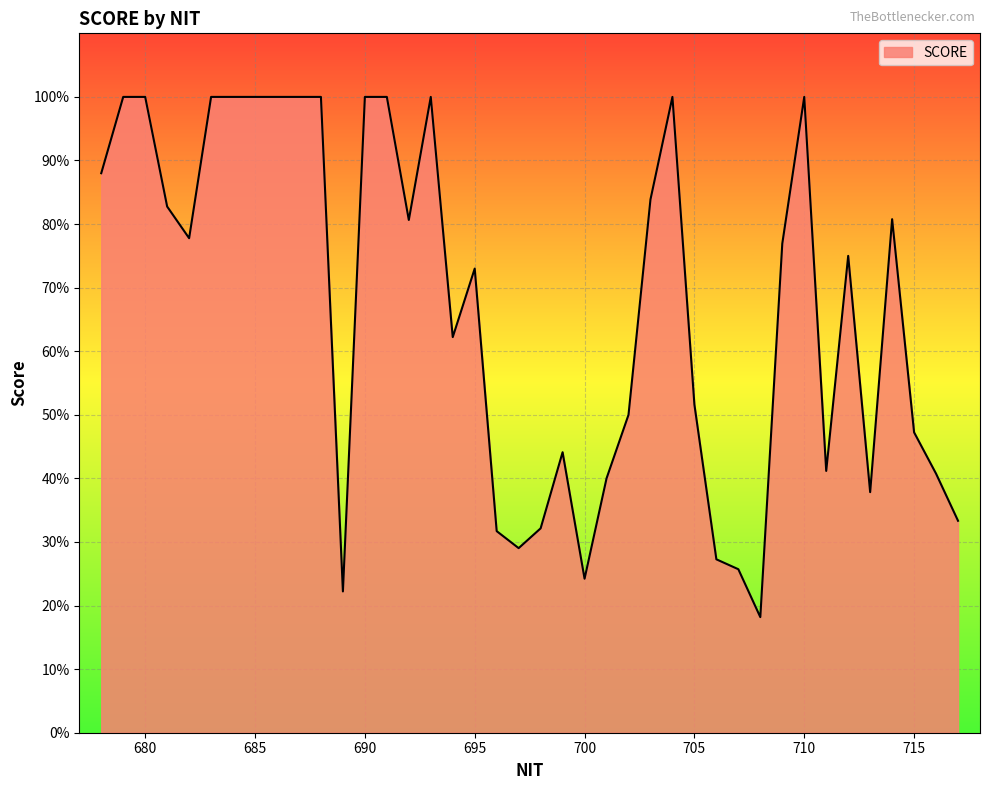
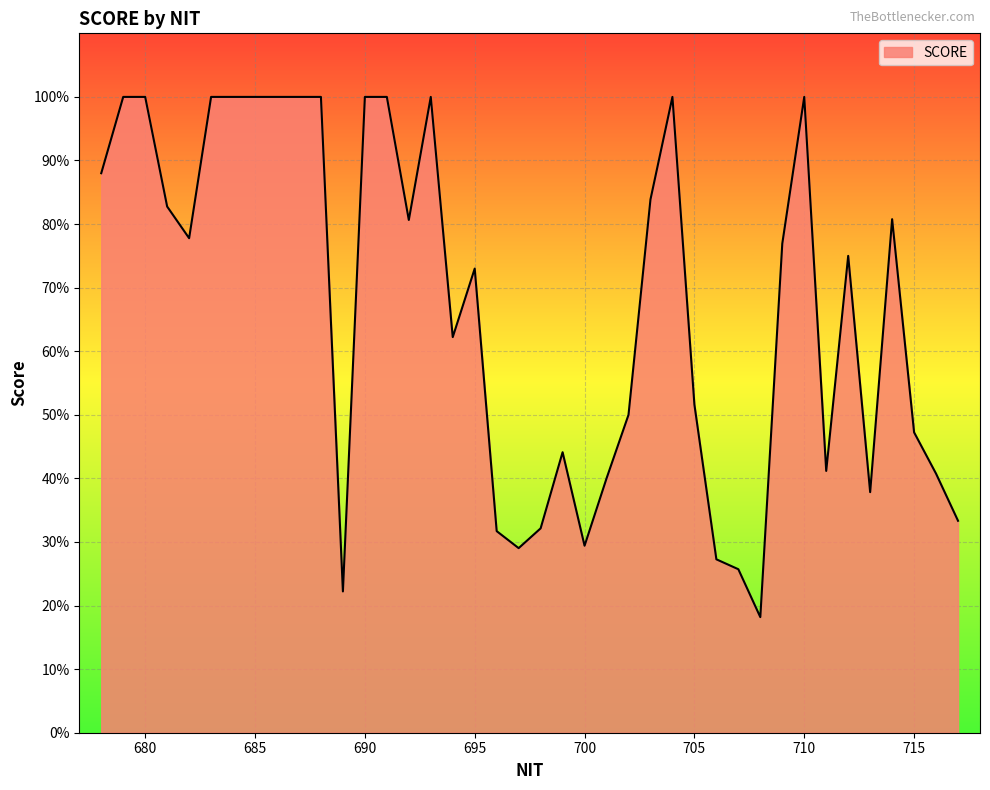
  {
    "680": "100%",
    "685": "100%",
    "690": "100%",
    "695": "73%",
-   "700": "24%",
+   "700": "29%",
    "705": "52%",
    "710": "100%",
    "715": "47%"
  }
